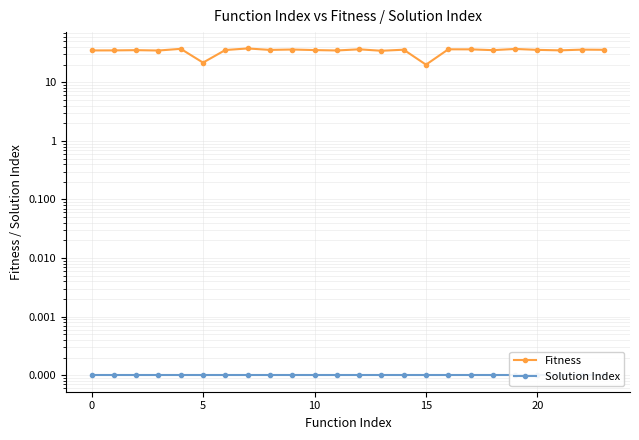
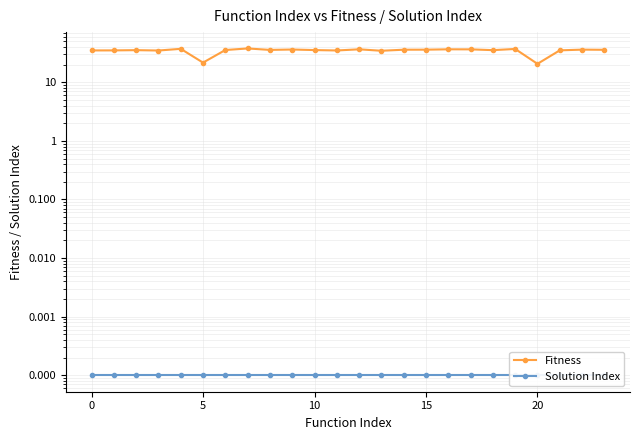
  {
    "Fitness": {
      "0": 30,
      "5": 22,
      "10": 40,
-     "15": 20,
-     "20": 40
+     "15": 40,
+     "20": 21
    },
    "Solution Index": {
      "0": 0.00010,
      "5": 0.00010,
      "10": 0.00010,
      "15": 0.00010
    }
  }
